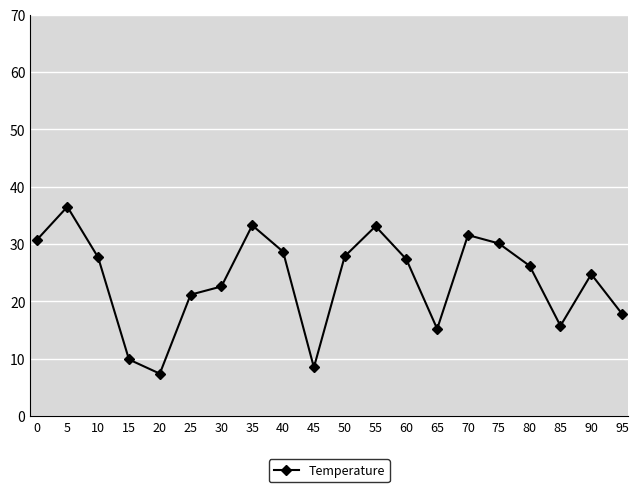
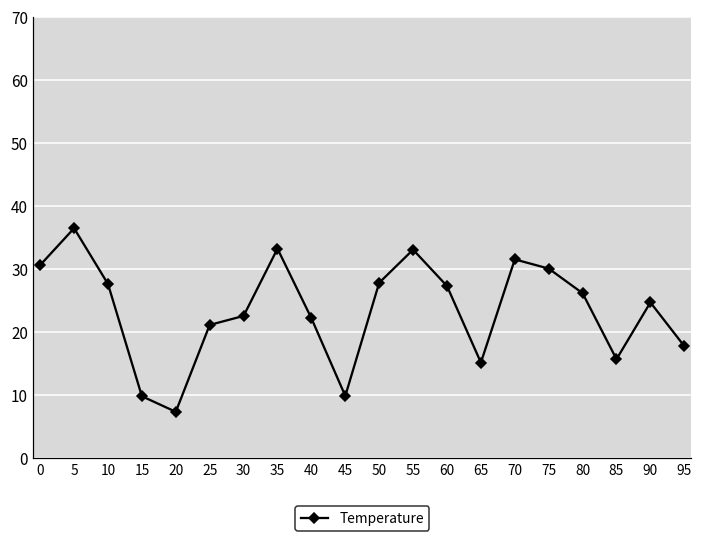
  {
    "0": 31,
    "5": 36,
    "10": 28,
    "15": 10,
    "20": 7,
    "25": 21,
    "30": 23,
    "35": 33,
-   "40": 29,
-   "45": 8,
+   "40": 22,
+   "45": 10,
    "50": 28,
    "55": 33,
    "60": 27,
    "65": 15,
    "70": 32,
    "75": 30,
    "80": 26,
    "85": 16,
    "90": 25,
    "95": 18
  }
